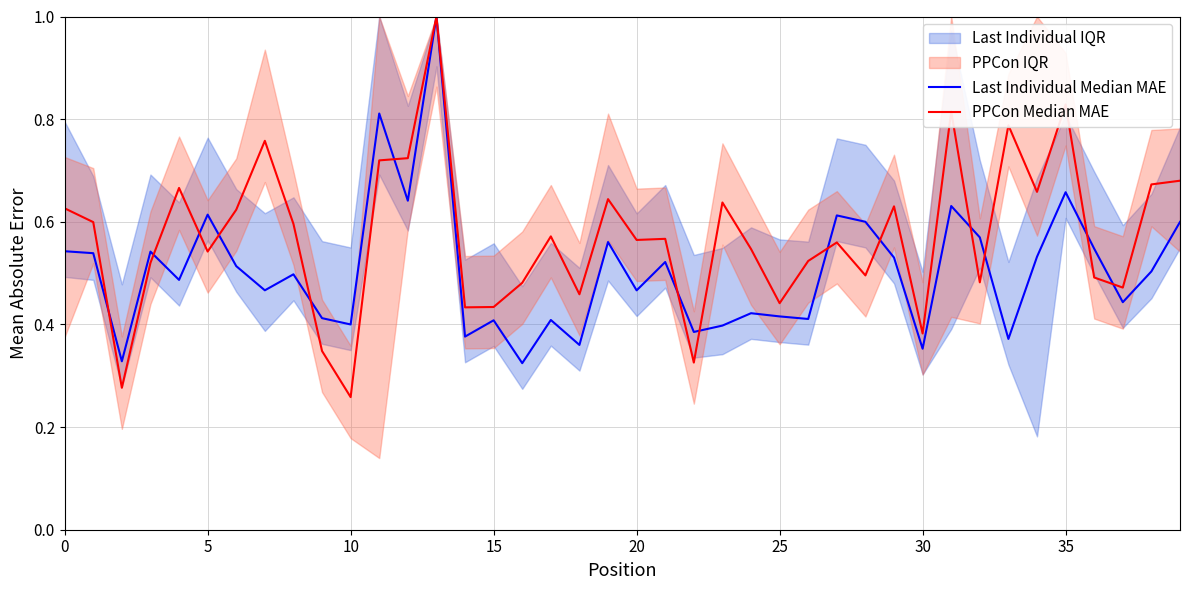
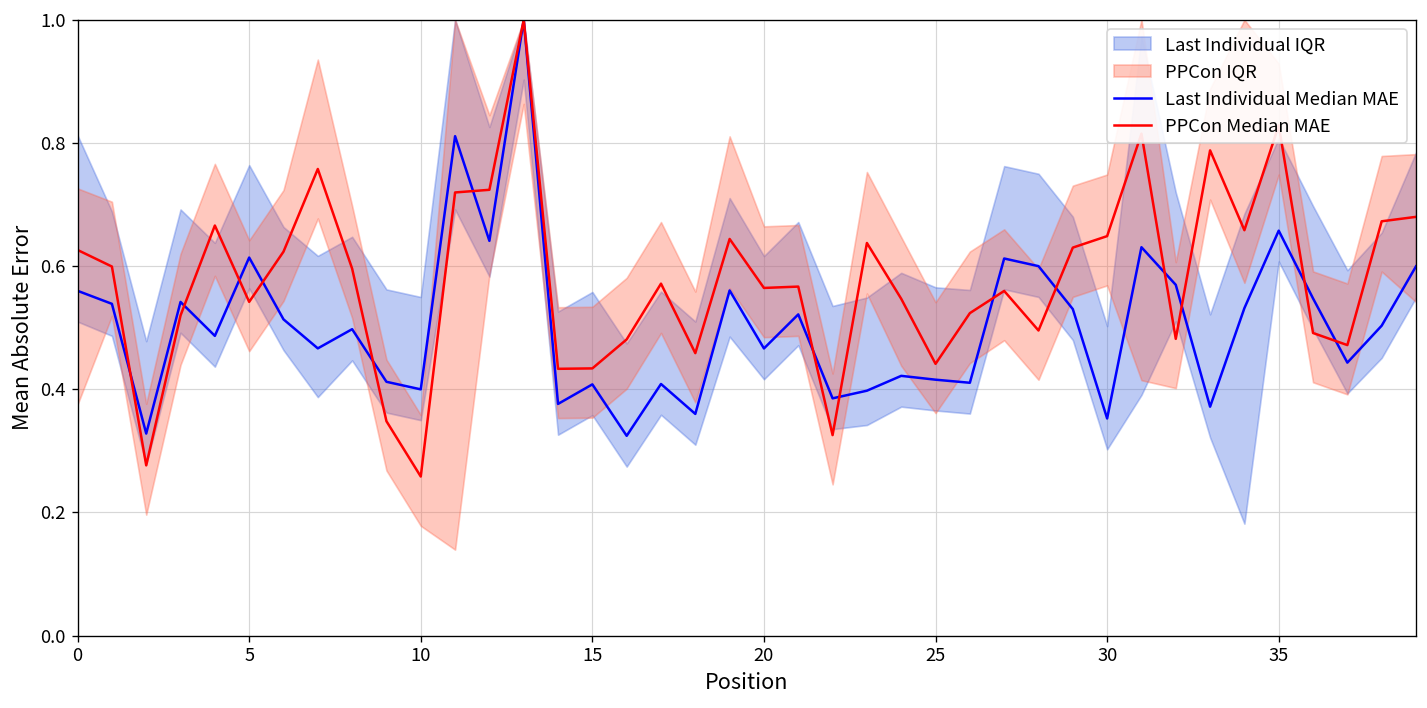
  {
    "Last Individual Median MAE": {
-     "0": 0.54,
+     "0": 0.56,
      "5": 0.61,
      "10": 0.40,
      "15": 0.41,
      "20": 0.47,
      "25": 0.42,
      "30": 0.35,
      "35": 0.66
    },
    "PPCon Median MAE": {
      "0": 0.63,
      "5": 0.54,
      "10": 0.26,
      "15": 0.43,
      "20": 0.56,
      "25": 0.44,
-     "30": 0.38
+     "30": 0.65
    }
  }
